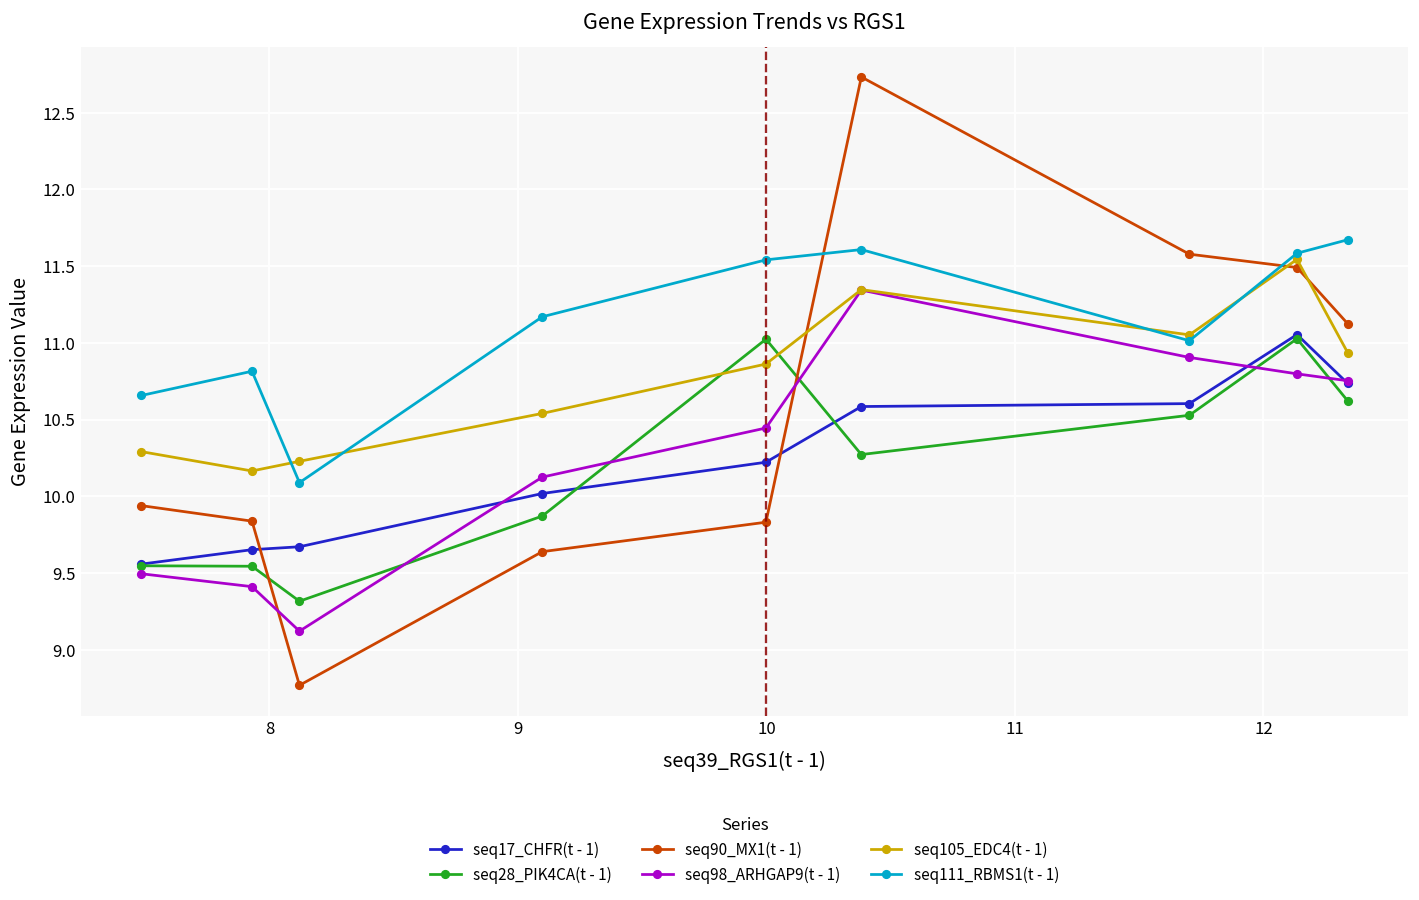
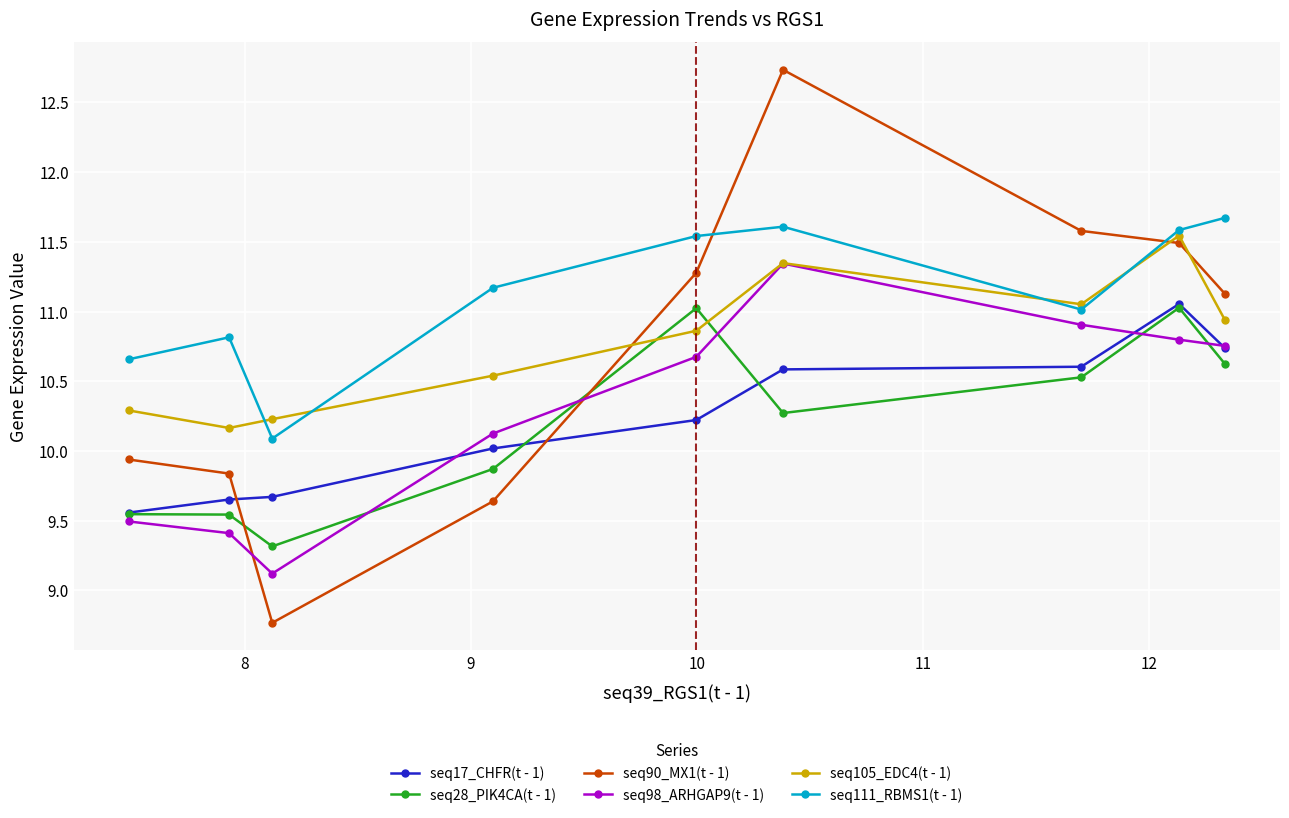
  {
    "seq17_CHFR(t - 1)": {
      "10": 10.22
    },
    "seq28_PIK4CA(t - 1)": {
      "10": 11.02
    },
    "seq90_MX1(t - 1)": {
-     "10": 9.83
+     "10": 11.28
    },
    "seq98_ARHGAP9(t - 1)": {
-     "10": 10.45
+     "10": 10.68
    },
    "seq105_EDC4(t - 1)": {
      "10": 10.86
    },
    "seq111_RBMS1(t - 1)": {
      "10": 11.54
    }
  }
